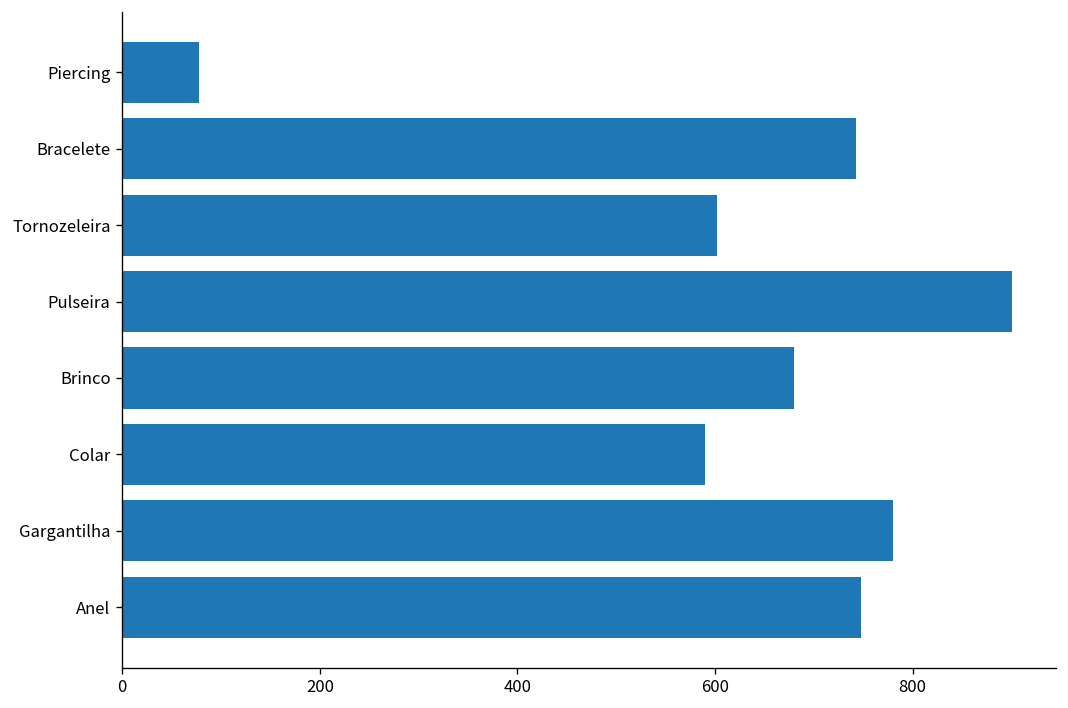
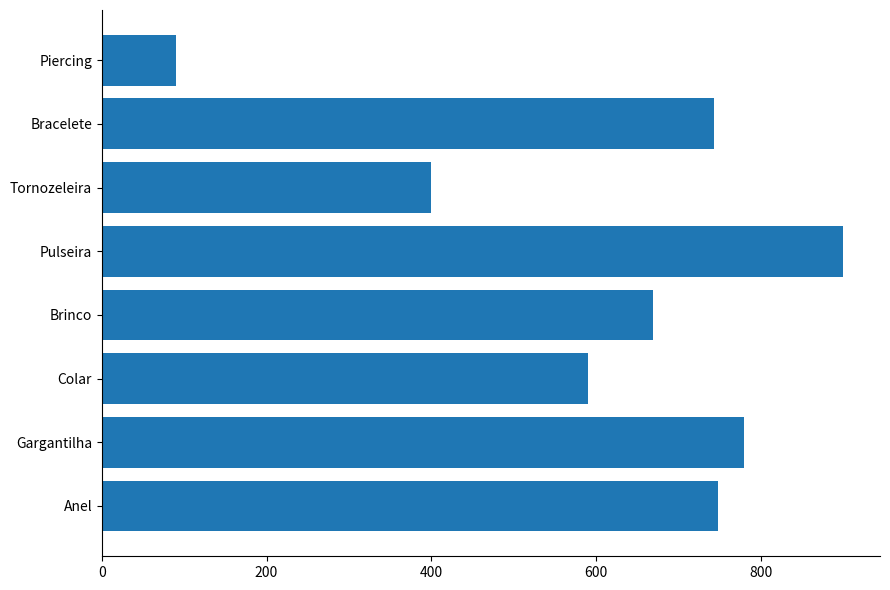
  {
-   "Piercing": 80,
+   "Piercing": 90,
    "Bracelete": 740,
-   "Tornozeleira": 600,
+   "Tornozeleira": 400,
    "Pulseira": 900,
-   "Brinco": 680,
+   "Brinco": 670,
    "Colar": 590,
    "Gargantilha": 780,
    "Anel": 750
  }
